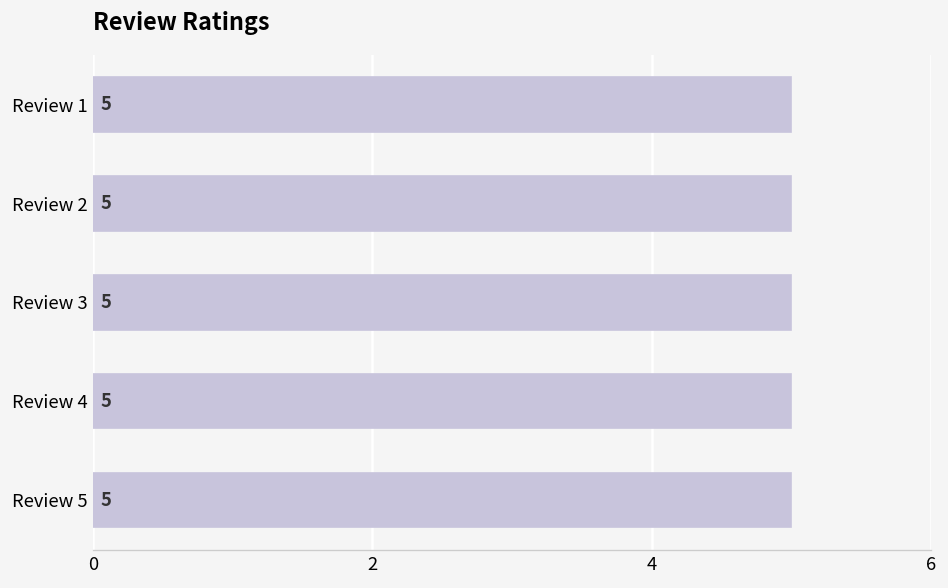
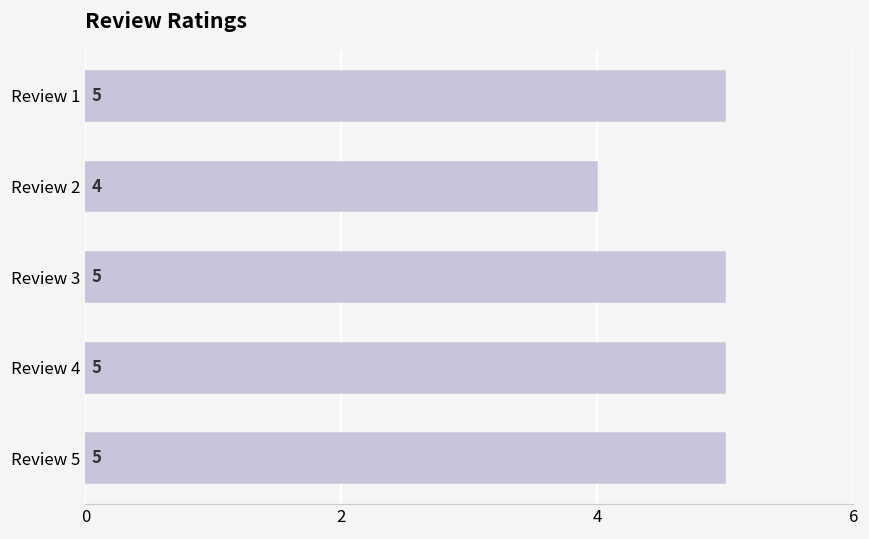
  {
    "Review 1": 5,
-   "Review 2": 5,
+   "Review 2": 4,
    "Review 3": 5,
    "Review 4": 5,
    "Review 5": 5
  }
